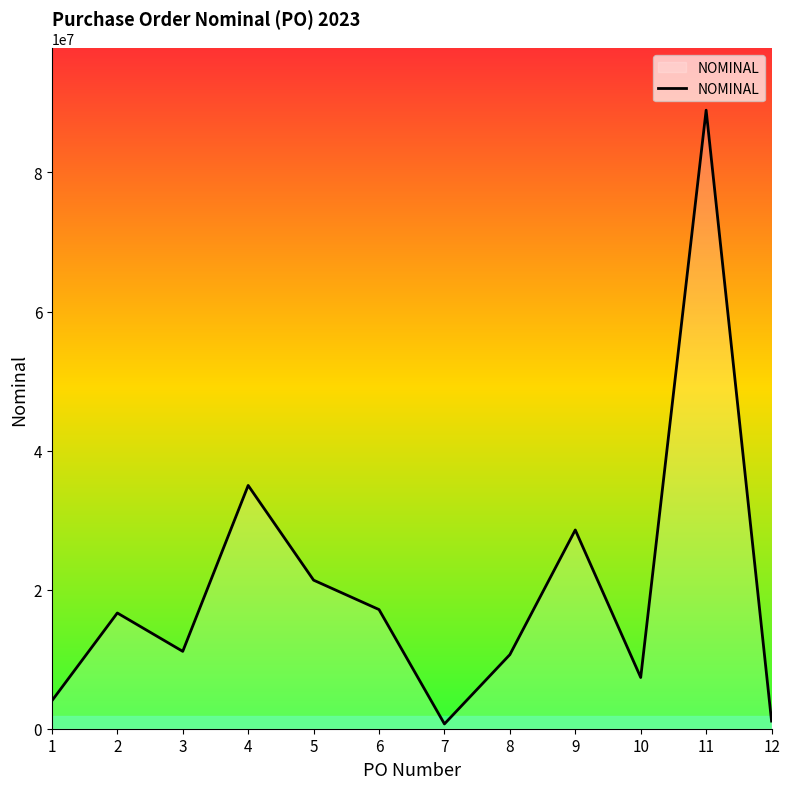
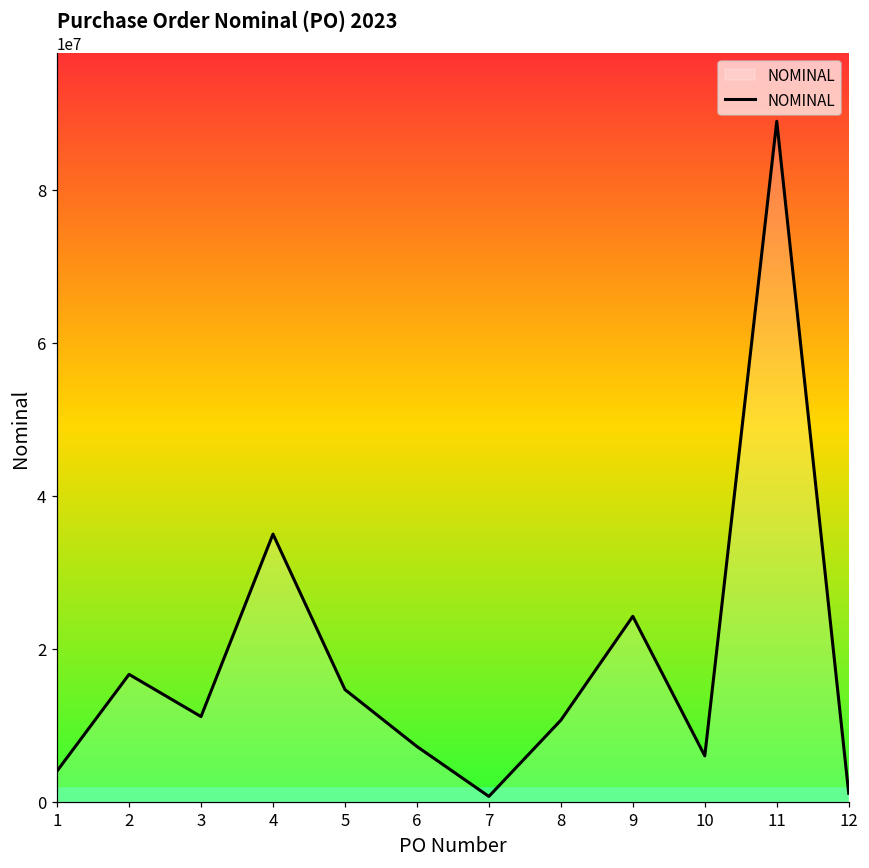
  {
    "1": 4000000,
    "2": 17000000,
    "3": 11000000,
    "4": 35000000,
-   "5": 21000000,
-   "6": 17000000,
+   "5": 15000000,
+   "6": 7000000,
    "8": 11000000,
-   "9": 29000000,
-   "10": 7000000,
+   "9": 24000000,
+   "10": 6000000,
    "11": 89000000
  }
